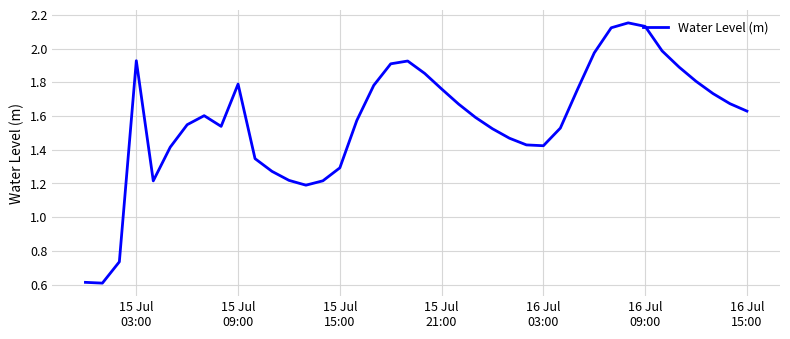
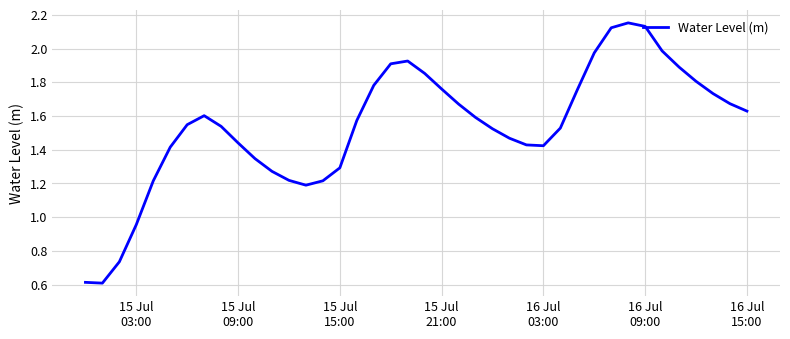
  {
-   "15 Jul 03:00": 1.93,
-   "15 Jul 09:00": 1.79,
+   "15 Jul 03:00": 0.96,
+   "15 Jul 09:00": 1.44,
    "15 Jul 15:00": 1.29,
    "15 Jul 21:00": 1.76,
    "16 Jul 03:00": 1.42,
    "16 Jul 09:00": 2.13,
    "16 Jul 15:00": 1.63
  }
